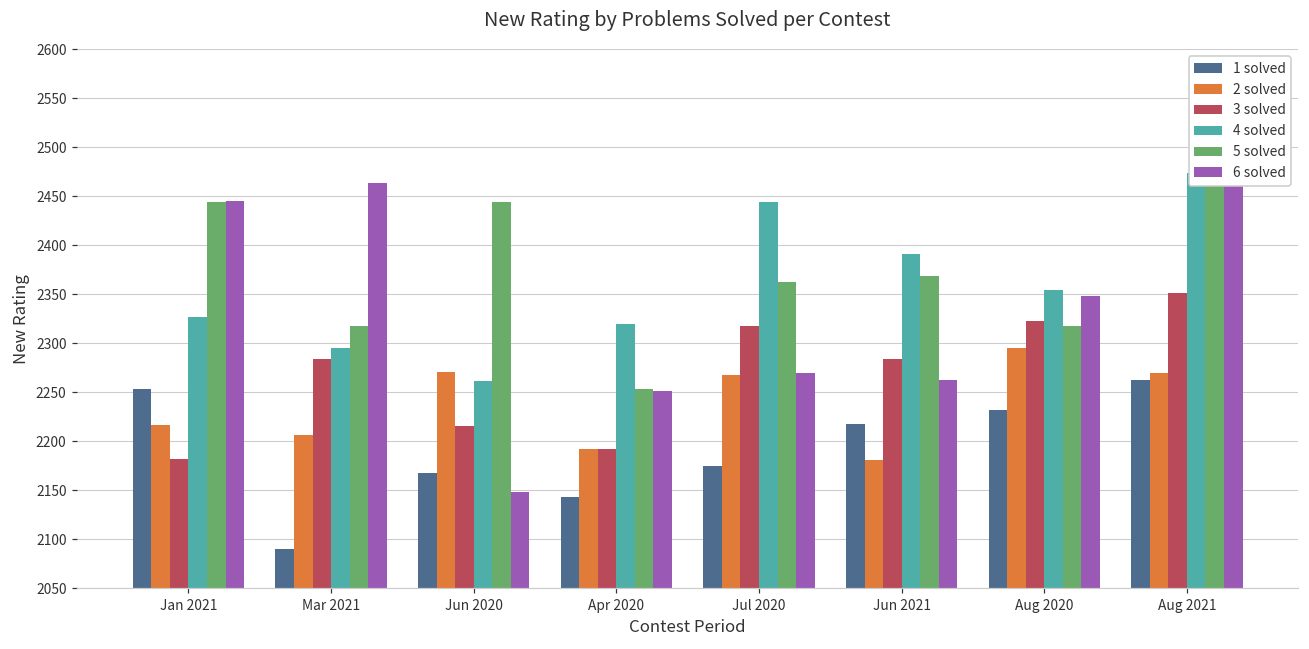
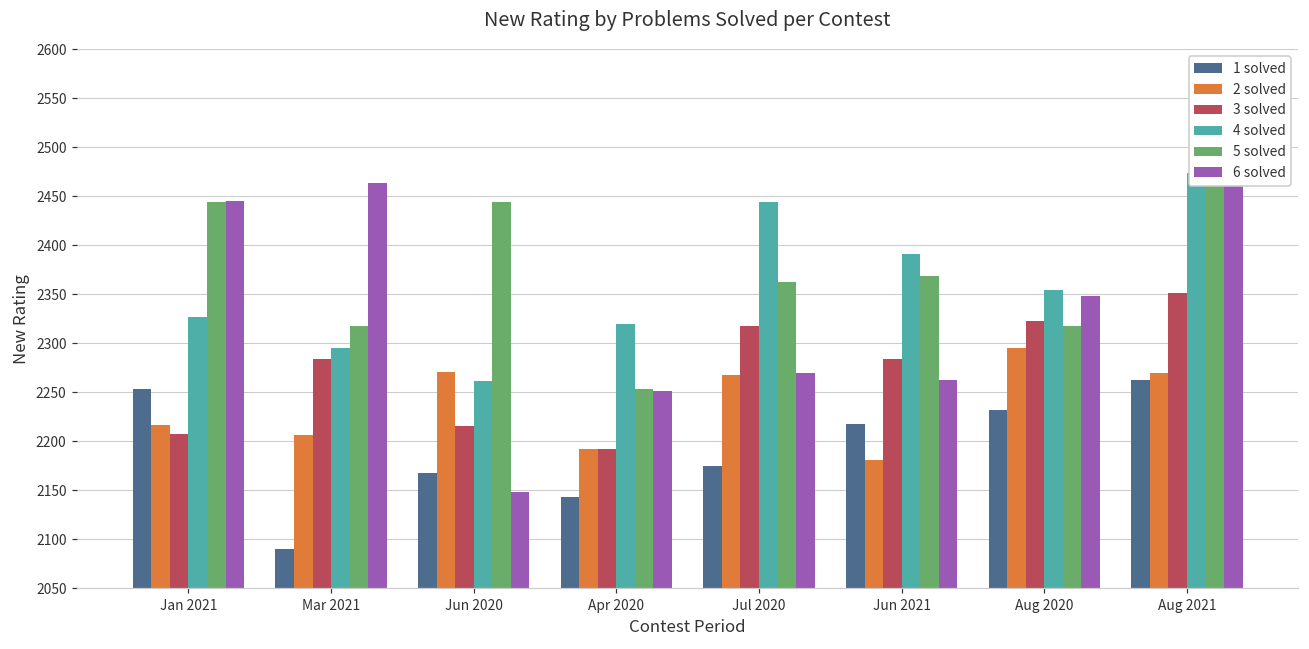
  {
    "1 solved": {
      "Jan 2021": 2250,
      "Mar 2021": 2090,
      "Jun 2020": 2170,
      "Apr 2020": 2140,
      "Jul 2020": 2180,
      "Jun 2021": 2220,
      "Aug 2020": 2230,
      "Aug 2021": 2260
    },
    "2 solved": {
      "Jan 2021": 2220,
      "Mar 2021": 2210,
      "Jun 2020": 2270,
      "Apr 2020": 2190,
      "Jul 2020": 2270,
      "Jun 2021": 2180,
      "Aug 2020": 2300,
      "Aug 2021": 2270
    },
    "3 solved": {
-     "Jan 2021": 2180,
+     "Jan 2021": 2210,
      "Mar 2021": 2280,
      "Jun 2020": 2220,
      "Apr 2020": 2190,
      "Jul 2020": 2320,
      "Jun 2021": 2280,
      "Aug 2020": 2320,
      "Aug 2021": 2350
    },
    "4 solved": {
      "Jan 2021": 2330,
      "Mar 2021": 2300,
      "Jun 2020": 2260,
      "Apr 2020": 2320,
      "Jul 2020": 2440,
      "Jun 2021": 2390,
      "Aug 2020": 2350
    },
    "5 solved": {
      "Jan 2021": 2440,
      "Mar 2021": 2320,
      "Jun 2020": 2440,
      "Apr 2020": 2250,
      "Jul 2020": 2360,
      "Jun 2021": 2370,
      "Aug 2020": 2320
    },
    "6 solved": {
      "Jan 2021": 2450,
      "Mar 2021": 2460,
      "Jun 2020": 2150,
      "Apr 2020": 2250,
      "Jul 2020": 2270,
      "Jun 2021": 2260,
      "Aug 2020": 2350
    }
  }
